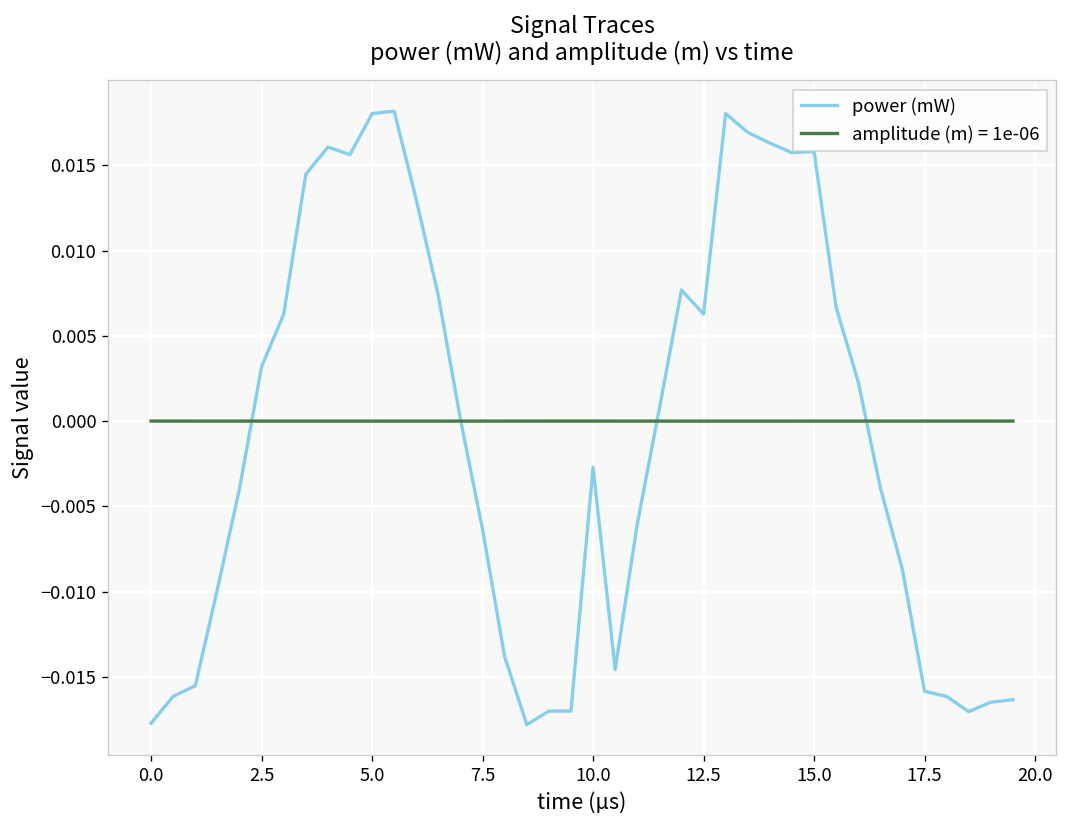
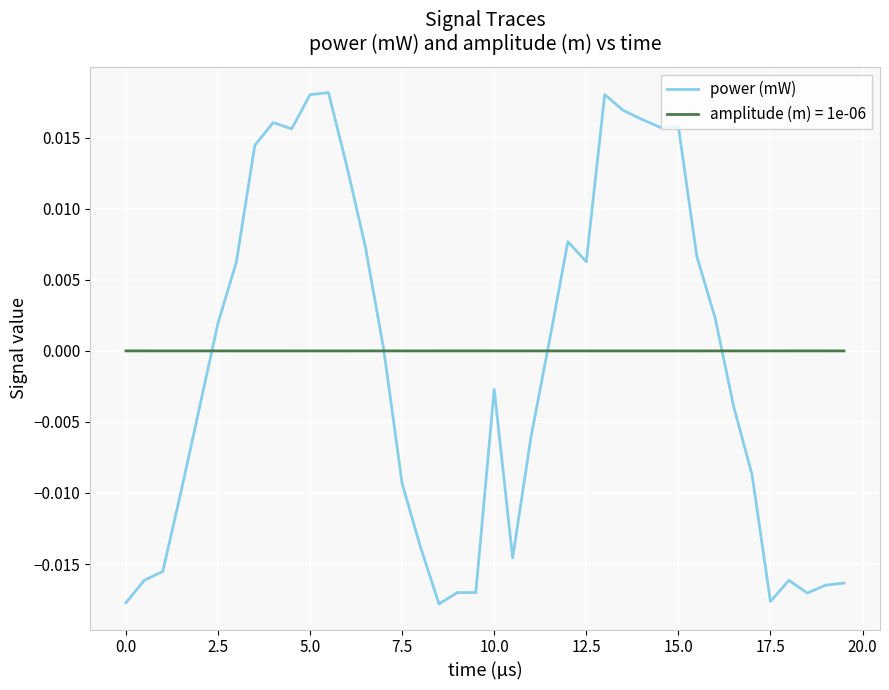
  {
    "power (mW)": {
      "0.0": -0.0177,
-     "2.5": 0.0032,
+     "2.5": 0.0020,
      "5.0": 0.0180,
-     "7.5": -0.0064,
+     "7.5": -0.0094,
      "10.0": -0.0027,
      "12.5": 0.0063,
-     "17.5": -0.0158
+     "17.5": -0.0176
    },
    "amplitude (m) = 1e-06": {
      "0.0": 0.0000,
      "2.5": 0.0000,
      "5.0": 0.0000,
      "7.5": 0.0000,
      "10.0": 0.0000,
      "12.5": 0.0000,
      "15.0": 0.0000,
      "17.5": 0.0000
    }
  }
